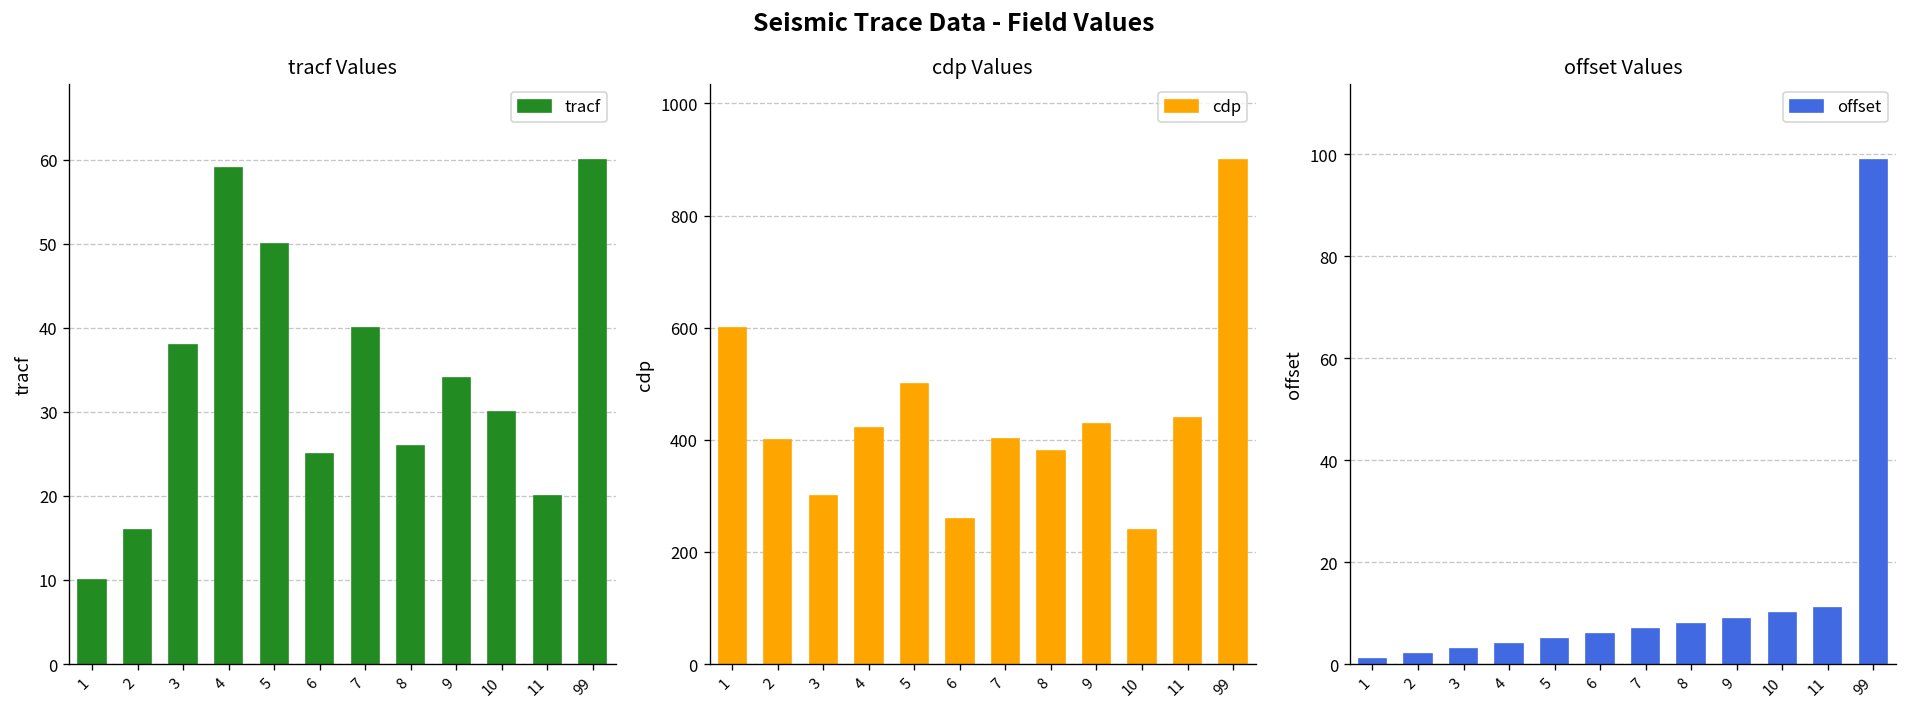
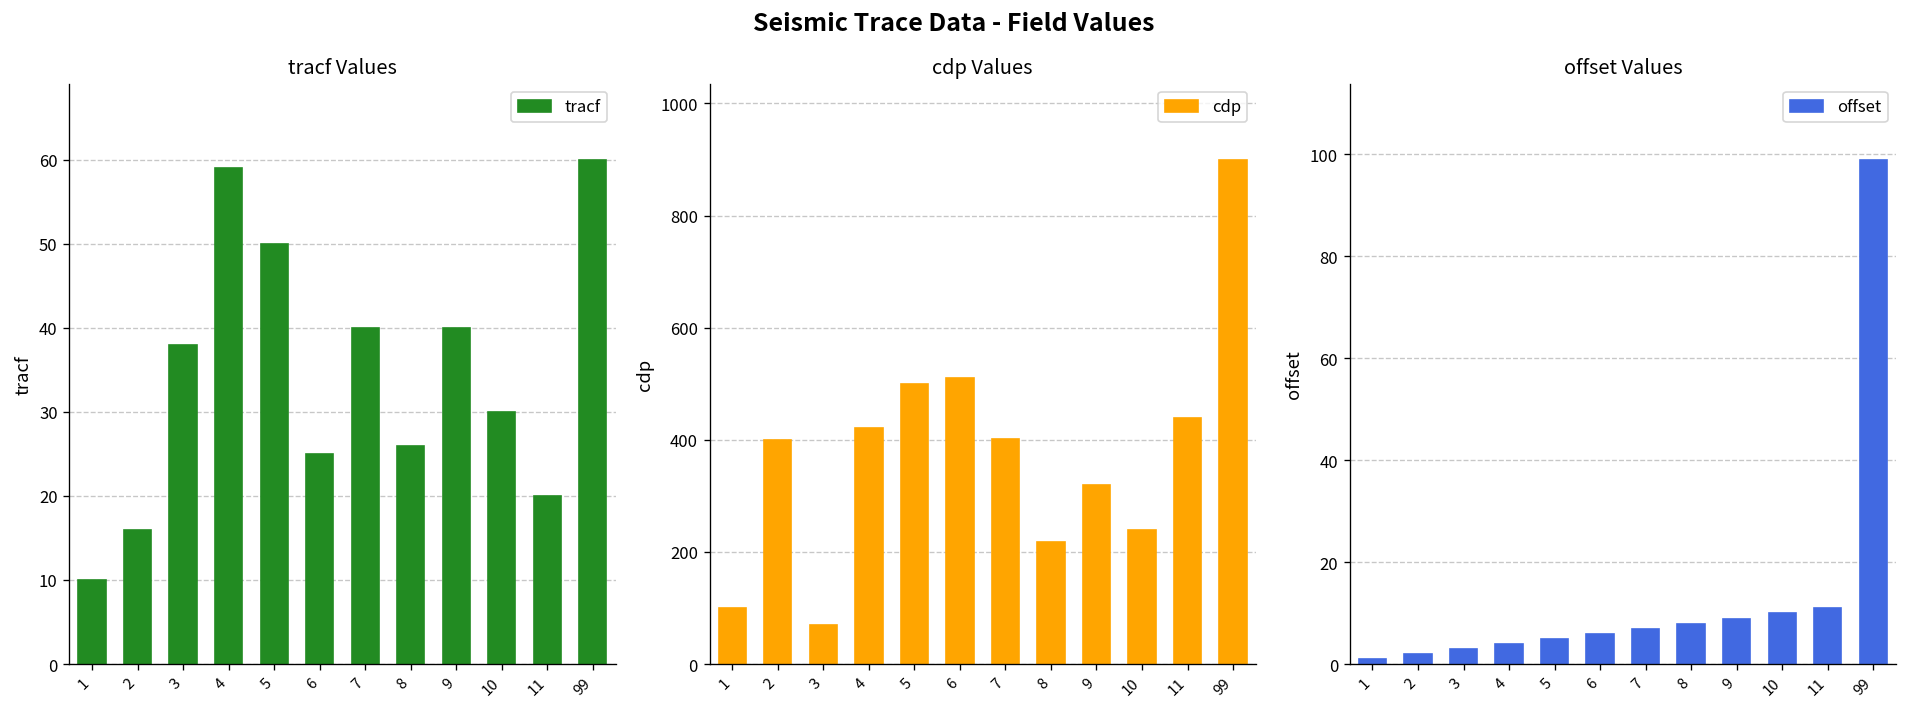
  {
    "tracf Values": {
      "1": 10,
      "2": 16,
      "3": 38,
      "4": 59,
      "5": 50,
      "6": 25,
      "7": 40,
      "8": 26,
-     "9": 34,
+     "9": 40,
      "10": 30,
      "11": 20,
      "99": 60
    },
    "cdp Values": {
-     "1": 600,
+     "1": 100,
      "2": 400,
-     "3": 300,
+     "3": 70,
      "4": 420,
      "5": 500,
-     "6": 260,
+     "6": 510,
      "7": 400,
-     "8": 380,
-     "9": 430,
+     "8": 220,
+     "9": 320,
      "10": 240,
      "11": 440,
      "99": 900
    },
    "offset Values": {
      "1": 1,
      "2": 2,
      "3": 3,
      "4": 4,
      "5": 5,
      "6": 6,
      "7": 7,
      "8": 8,
      "9": 9,
      "10": 10,
      "11": 11,
      "99": 99
    }
  }
